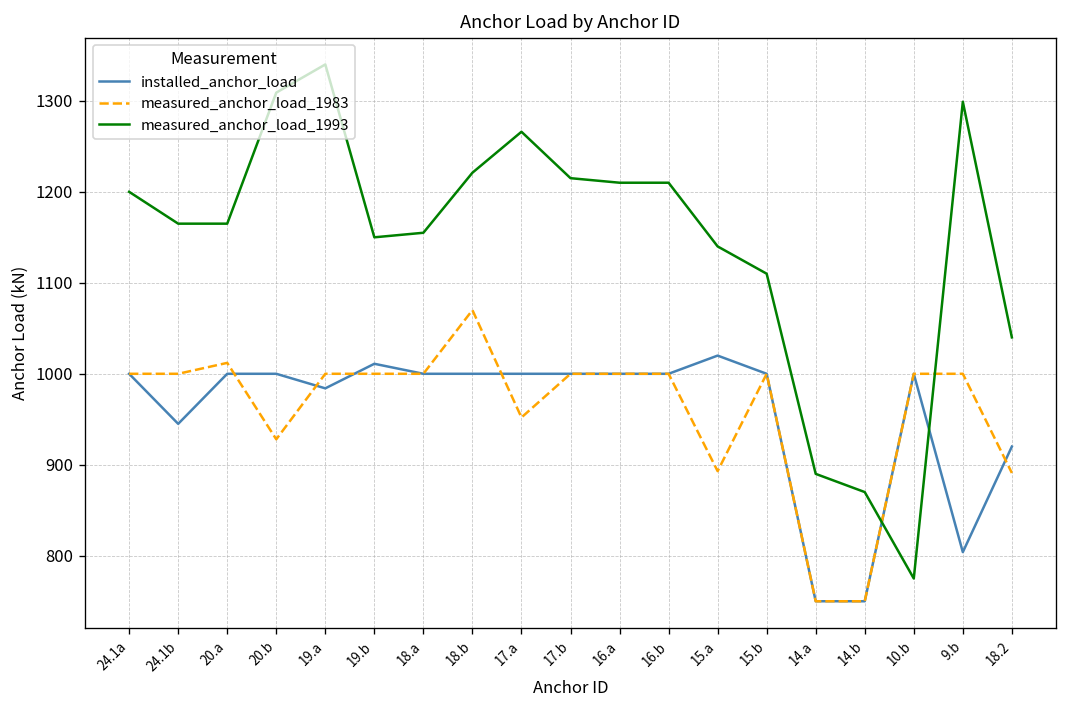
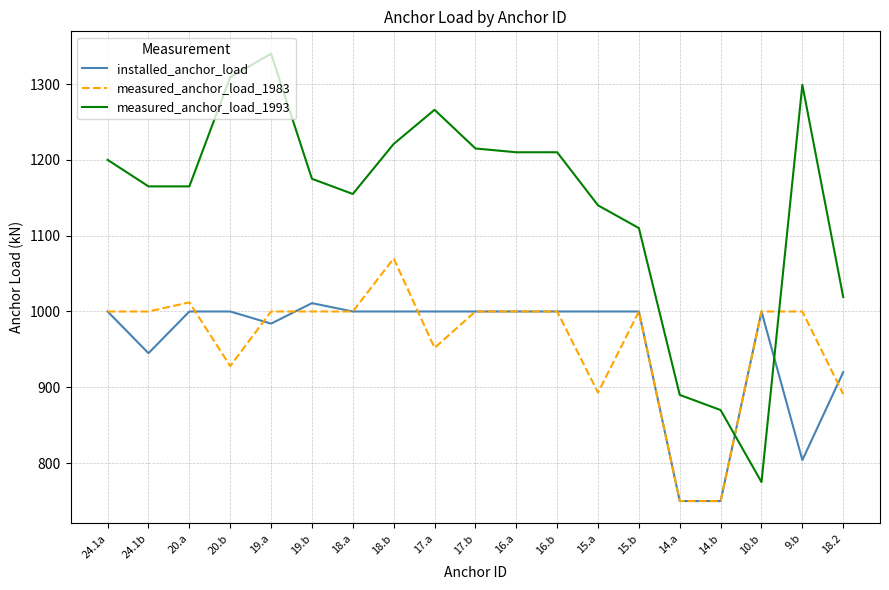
  {
    "installed_anchor_load": {
      "24.1b": 950,
      "20.a": 1000,
      "20.b": 1000,
      "19.a": 980,
      "19.b": 1010,
      "18.b": 1000,
      "17.a": 1000,
-     "15.a": 1020,
+     "15.a": 1000,
      "9.b": 800,
      "18.2": 920
    },
    "measured_anchor_load_1983": {
      "24.1b": 1000,
      "20.a": 1010,
      "20.b": 930,
      "19.a": 1000,
      "19.b": 1000,
      "18.b": 1070,
      "17.a": 950,
      "15.a": 890,
      "9.b": 1000,
      "18.2": 890
    },
    "measured_anchor_load_1993": {
      "24.1a": 1200,
      "24.1b": 1170,
      "20.a": 1170,
-     "19.b": 1150,
+     "19.b": 1180,
      "18.a": 1160,
      "18.b": 1220,
      "17.a": 1270,
      "17.b": 1220,
      "16.a": 1210,
      "16.b": 1210,
      "15.a": 1140,
      "15.b": 1110,
      "14.a": 890,
      "14.b": 870,
      "10.b": 780,
      "9.b": 1300,
-     "18.2": 1040
+     "18.2": 1020
    }
  }
